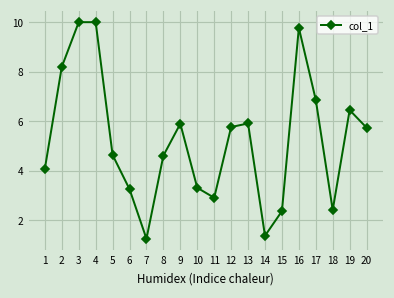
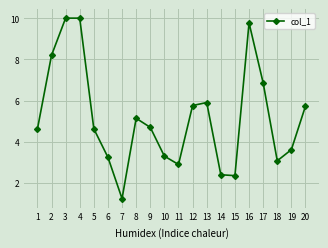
  {
-   "1": 4.1,
+   "1": 4.6,
    "2": 8.2,
    "3": 10.0,
    "4": 10.0,
    "5": 4.6,
    "6": 3.2,
    "7": 1.2,
-   "8": 4.6,
-   "9": 5.9,
+   "8": 5.1,
+   "9": 4.7,
    "10": 3.3,
    "11": 2.9,
    "12": 5.8,
    "13": 5.9,
-   "14": 1.4,
+   "14": 2.4,
    "15": 2.4,
    "16": 9.8,
    "17": 6.9,
-   "18": 2.4,
-   "19": 6.4,
+   "18": 3.1,
+   "19": 3.6,
    "20": 5.7
  }
